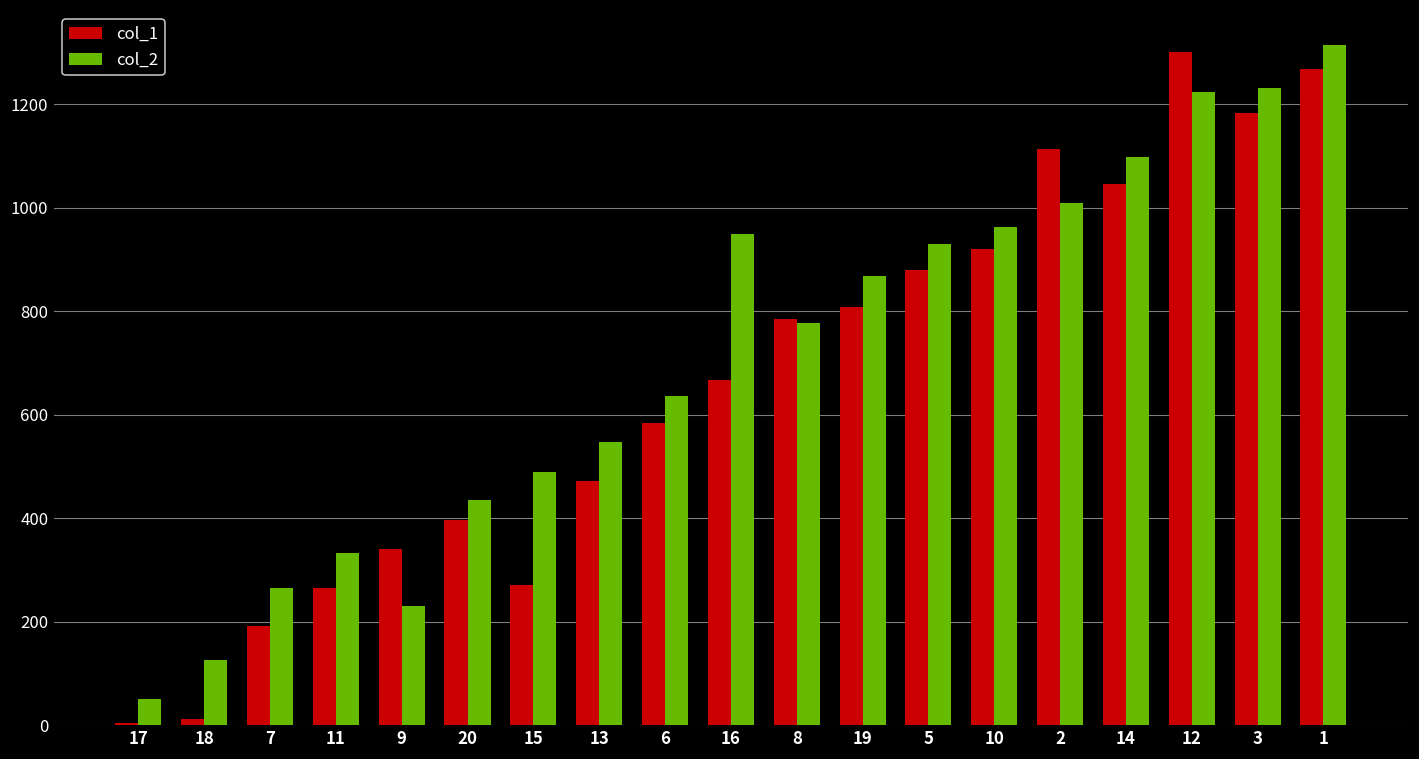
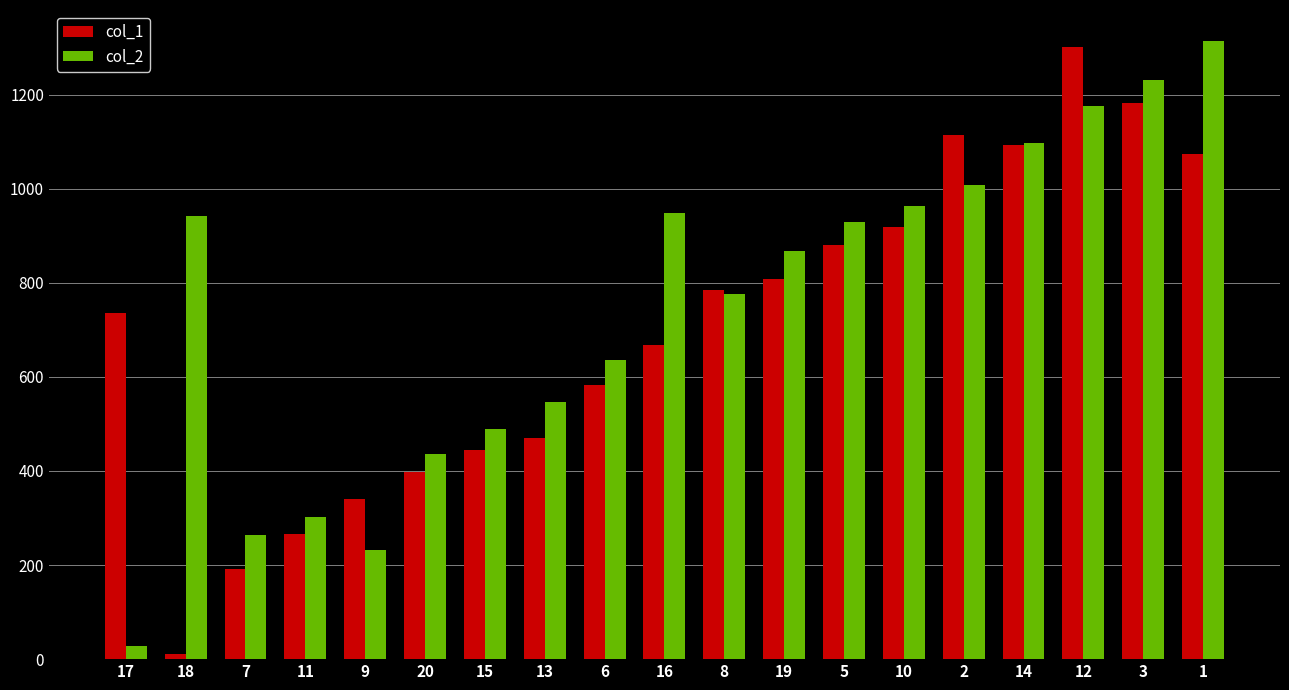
  {
    "col_1": {
-     "17": 0,
+     "17": 740,
      "18": 10,
      "7": 190,
      "11": 270,
      "9": 340,
      "20": 400,
-     "15": 270,
+     "15": 450,
      "13": 470,
      "6": 580,
      "16": 670,
      "8": 780,
      "19": 810,
      "5": 880,
      "10": 920,
      "2": 1110,
-     "14": 1050,
+     "14": 1090,
      "12": 1300,
      "3": 1180,
-     "1": 1270
+     "1": 1070
    },
    "col_2": {
-     "17": 50,
-     "18": 130,
+     "17": 30,
+     "18": 940,
      "7": 260,
-     "11": 330,
+     "11": 300,
      "9": 230,
      "20": 440,
      "15": 490,
      "13": 550,
      "6": 640,
      "16": 950,
      "8": 780,
      "19": 870,
      "5": 930,
      "10": 960,
      "2": 1010,
      "14": 1100,
-     "12": 1220,
+     "12": 1180,
      "3": 1230,
      "1": 1310
    }
  }
